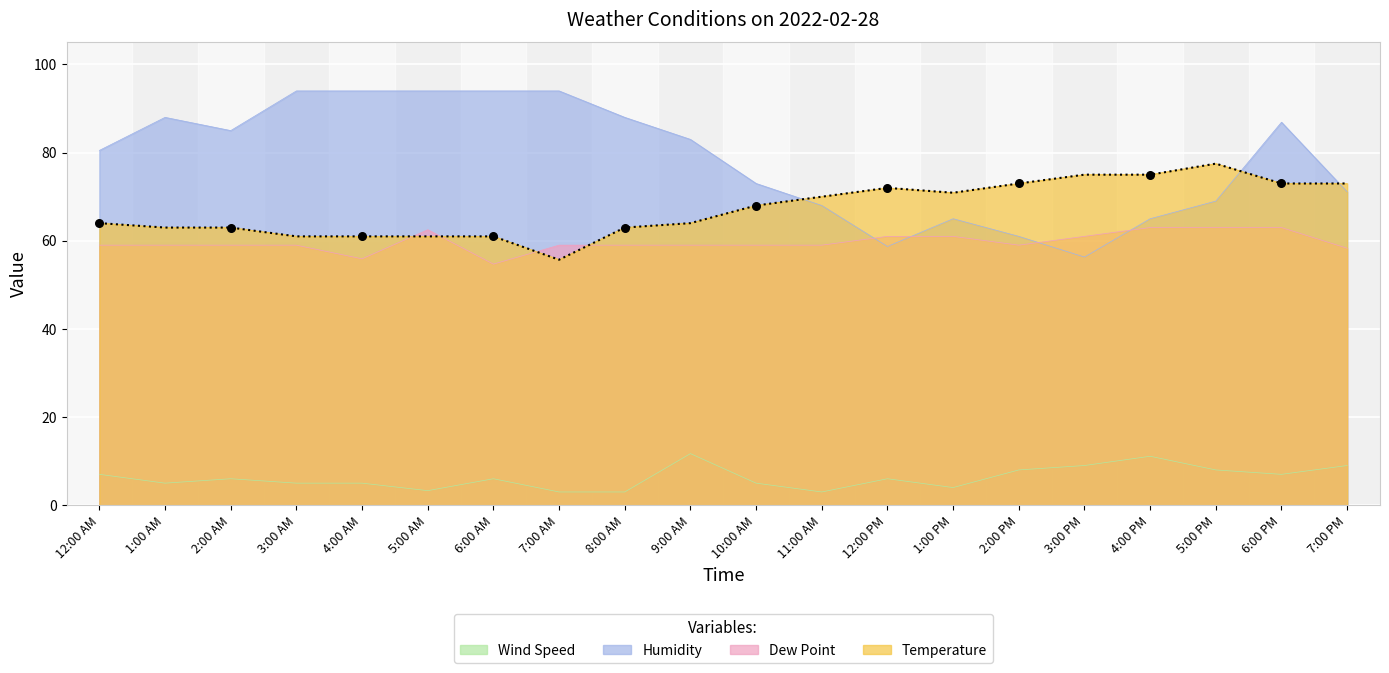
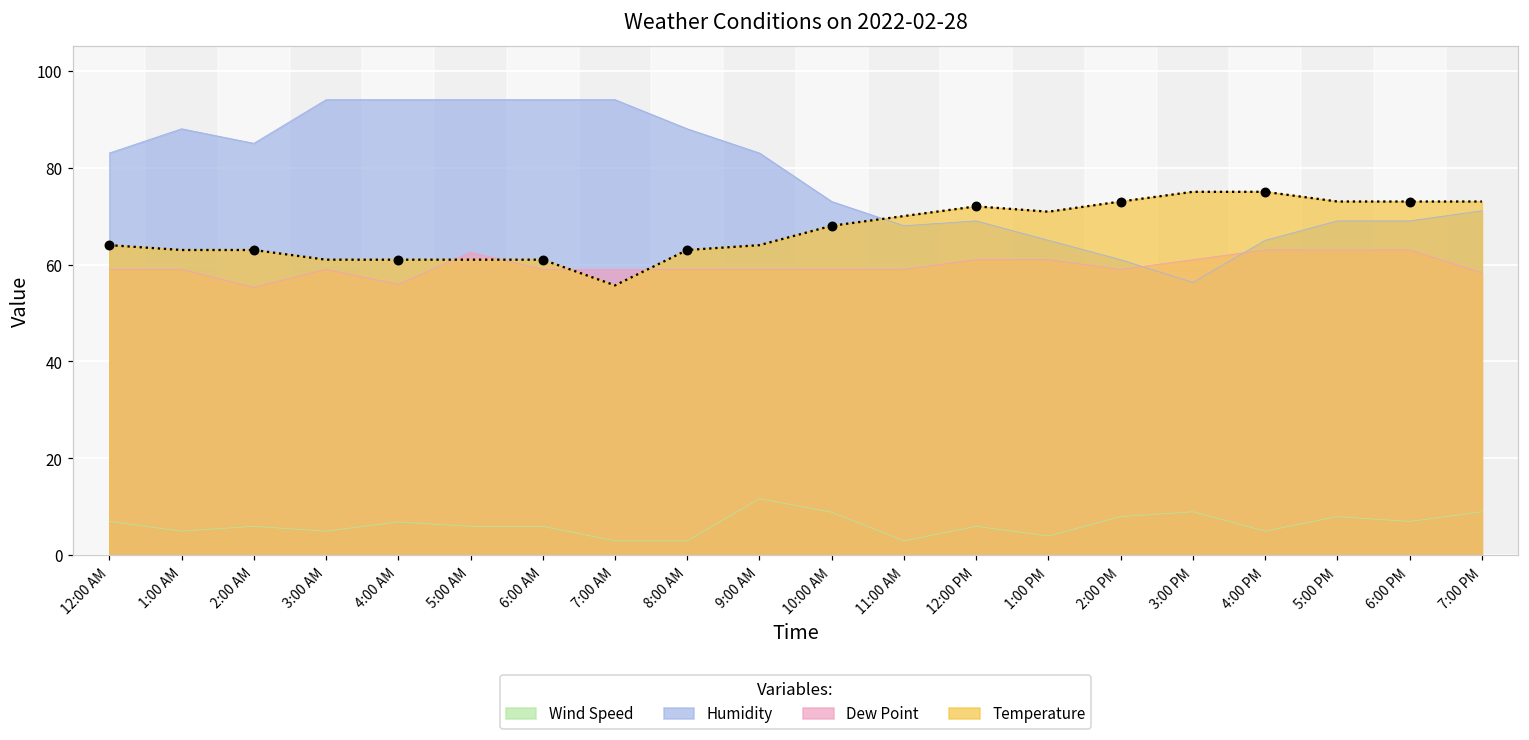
  {
    "Wind Speed": {
      "12:00 AM": 7,
      "1:00 AM": 5,
      "2:00 AM": 6,
      "3:00 AM": 5,
-     "4:00 AM": 5,
-     "5:00 AM": 3,
+     "4:00 AM": 7,
+     "5:00 AM": 6,
      "6:00 AM": 6,
      "7:00 AM": 3,
      "8:00 AM": 3,
      "9:00 AM": 12,
-     "10:00 AM": 5,
+     "10:00 AM": 9,
      "11:00 AM": 3,
      "12:00 PM": 6,
      "1:00 PM": 4,
      "2:00 PM": 8,
      "3:00 PM": 9,
-     "4:00 PM": 11,
+     "4:00 PM": 5,
      "5:00 PM": 8,
      "6:00 PM": 7,
      "7:00 PM": 9
    },
    "Humidity": {
-     "12:00 AM": 81,
+     "12:00 AM": 83,
      "1:00 AM": 88,
      "2:00 AM": 85,
      "3:00 AM": 94,
      "4:00 AM": 94,
      "5:00 AM": 94,
      "6:00 AM": 94,
      "7:00 AM": 94,
      "8:00 AM": 88,
      "9:00 AM": 83,
      "10:00 AM": 73,
      "11:00 AM": 68,
-     "12:00 PM": 59,
+     "12:00 PM": 69,
      "1:00 PM": 65,
      "2:00 PM": 61,
      "3:00 PM": 56,
      "4:00 PM": 65,
      "5:00 PM": 69,
-     "6:00 PM": 87,
+     "6:00 PM": 69,
      "7:00 PM": 71
    },
    "Dew Point": {
      "12:00 AM": 59,
      "1:00 AM": 59,
-     "2:00 AM": 59,
+     "2:00 AM": 55,
      "3:00 AM": 59,
      "4:00 AM": 56,
      "5:00 AM": 63,
-     "6:00 AM": 55,
+     "6:00 AM": 59,
      "7:00 AM": 59,
      "8:00 AM": 59,
      "9:00 AM": 59,
      "10:00 AM": 59,
      "11:00 AM": 59,
      "12:00 PM": 61,
      "1:00 PM": 61,
      "2:00 PM": 59,
      "3:00 PM": 61,
      "4:00 PM": 63,
      "5:00 PM": 63,
      "6:00 PM": 63,
      "7:00 PM": 58
    },
    "Temperature": {
      "1:00 AM": 63,
      "3:00 AM": 61,
      "5:00 AM": 61,
      "7:00 AM": 56,
      "9:00 AM": 64,
      "11:00 AM": 70,
      "1:00 PM": 71,
      "3:00 PM": 75,
-     "5:00 PM": 78,
+     "5:00 PM": 73,
      "7:00 PM": 73
    }
  }
